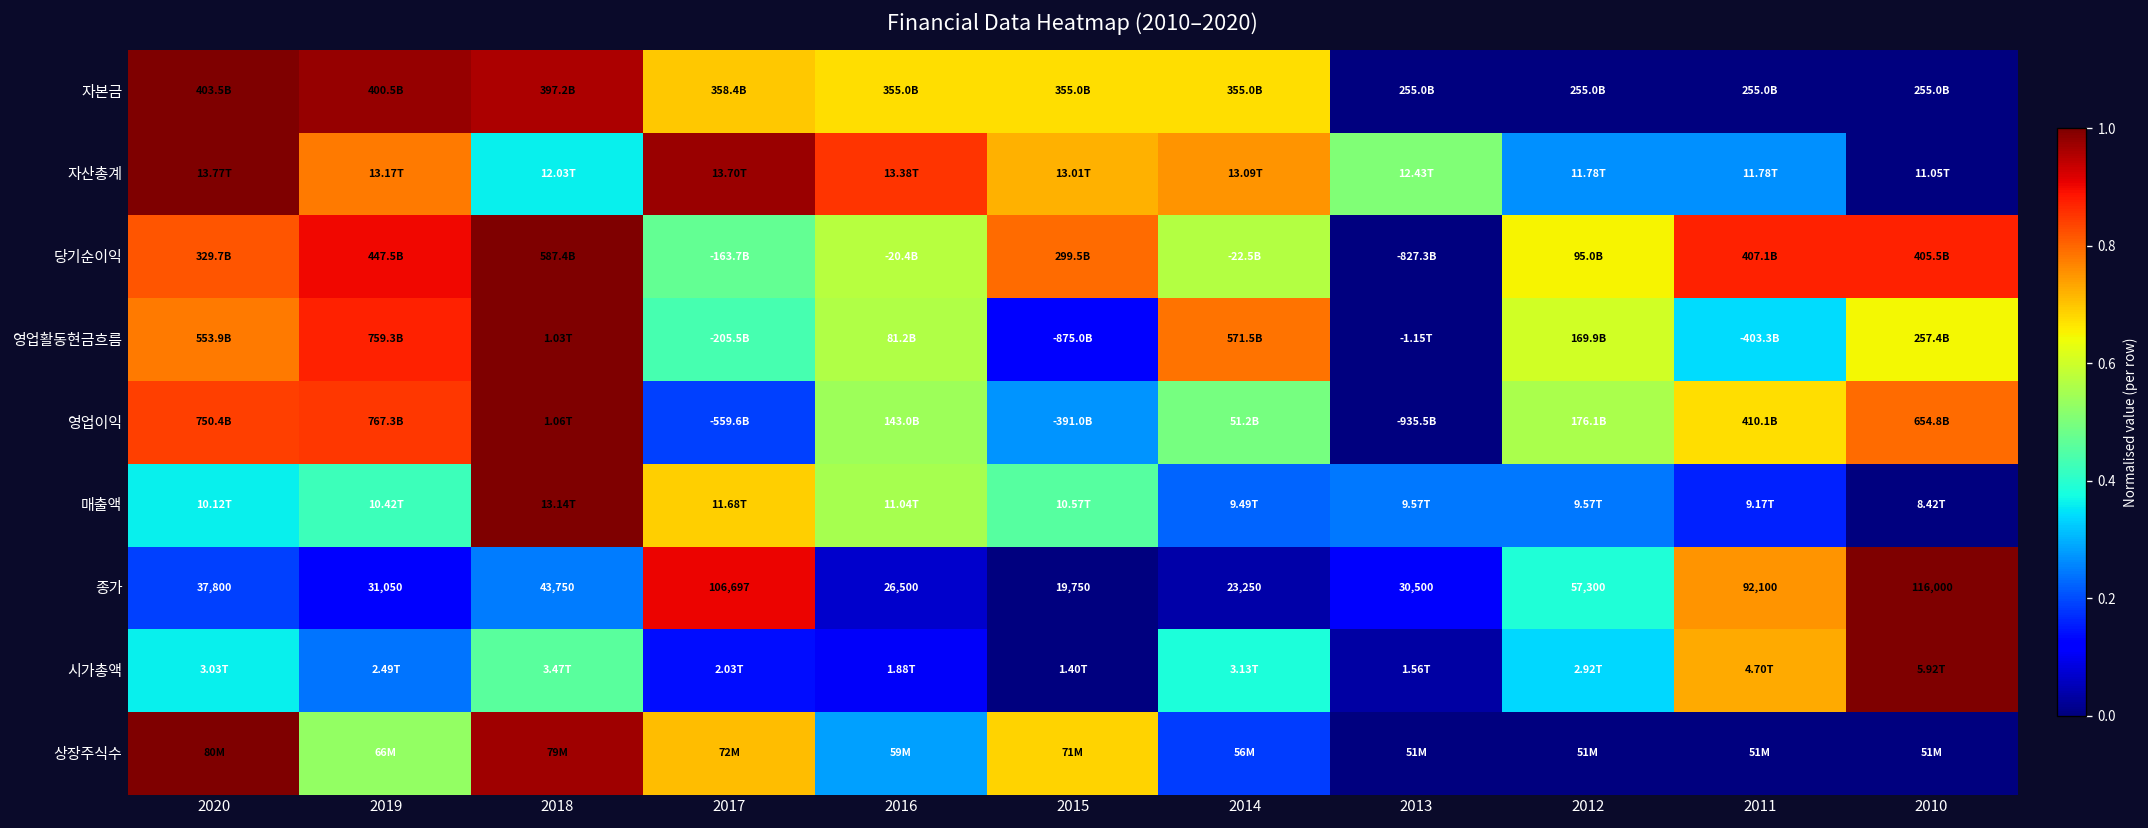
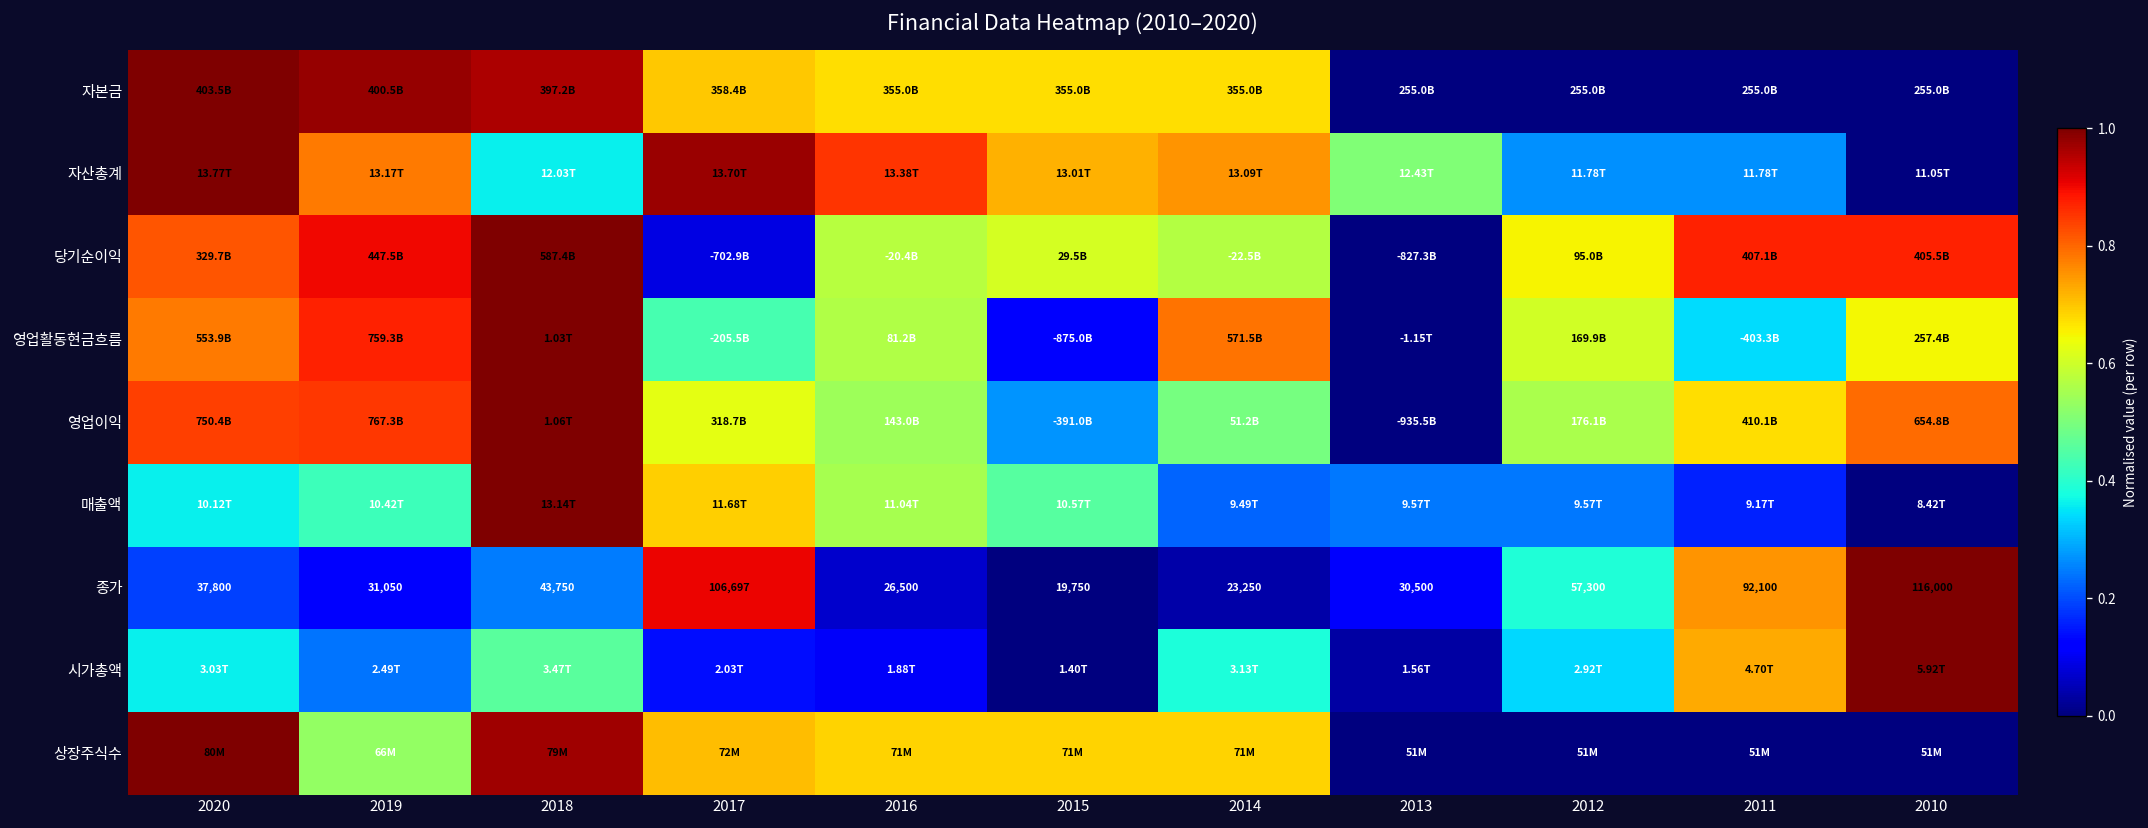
  {
    "자본금": {
      "2020": "403.5B",
      "2019": "400.5B",
      "2018": "397.2B",
      "2017": "358.4B",
      "2016": "355.0B",
      "2015": "355.0B",
      "2014": "355.0B",
      "2013": "255.0B",
      "2012": "255.0B",
      "2011": "255.0B",
      "2010": "255.0B"
    },
    "자산총계": {
      "2020": "13.77T",
      "2019": "13.17T",
      "2018": "12.03T",
      "2017": "13.70T",
      "2016": "13.38T",
      "2015": "13.01T",
      "2014": "13.09T",
      "2013": "12.43T",
      "2012": "11.78T",
      "2011": "11.78T",
      "2010": "11.05T"
    },
    "당기순이익": {
      "2020": "329.7B",
      "2019": "447.5B",
      "2018": "587.4B",
-     "2017": "-163.7B",
+     "2017": "-702.9B",
      "2016": "-20.4B",
-     "2015": "299.5B",
+     "2015": "29.5B",
      "2014": "-22.5B",
      "2013": "-827.3B",
      "2012": "95.0B",
      "2011": "407.1B",
      "2010": "405.5B"
    },
    "영업활동현금흐름": {
      "2020": "553.9B",
      "2019": "759.3B",
      "2018": "1.03T",
      "2017": "-205.5B",
      "2016": "81.2B",
      "2015": "-875.0B",
      "2014": "571.5B",
      "2013": "-1.15T",
      "2012": "169.9B",
      "2011": "-403.3B",
      "2010": "257.4B"
    },
    "영업이익": {
      "2020": "750.4B",
      "2019": "767.3B",
      "2018": "1.06T",
-     "2017": "-559.6B",
+     "2017": "318.7B",
      "2016": "143.0B",
      "2015": "-391.0B",
      "2014": "51.2B",
      "2013": "-935.5B",
      "2012": "176.1B",
      "2011": "410.1B",
      "2010": "654.8B"
    },
    "매출액": {
      "2020": "10.12T",
      "2019": "10.42T",
      "2018": "13.14T",
      "2017": "11.68T",
      "2016": "11.04T",
      "2015": "10.57T",
      "2014": "9.49T",
      "2013": "9.57T",
      "2012": "9.57T",
      "2011": "9.17T",
      "2010": "8.42T"
    },
    "종가": {
      "2020": "37,800",
      "2019": "31,050",
      "2018": "43,750",
      "2017": "106,697",
      "2016": "26,500",
      "2015": "19,750",
      "2014": "23,250",
      "2013": "30,500",
      "2012": "57,300",
      "2011": "92,100",
      "2010": "116,000"
    },
    "시가총액": {
      "2020": "3.03T",
      "2019": "2.49T",
      "2018": "3.47T",
      "2017": "2.03T",
      "2016": "1.88T",
      "2015": "1.40T",
      "2014": "3.13T",
      "2013": "1.56T",
      "2012": "2.92T",
      "2011": "4.70T",
      "2010": "5.92T"
    },
    "상장주식수": {
      "2020": "80M",
      "2019": "66M",
      "2018": "79M",
      "2017": "72M",
-     "2016": "59M",
+     "2016": "71M",
      "2015": "71M",
-     "2014": "56M",
+     "2014": "71M",
      "2013": "51M",
      "2012": "51M",
      "2011": "51M",
      "2010": "51M"
    }
  }
